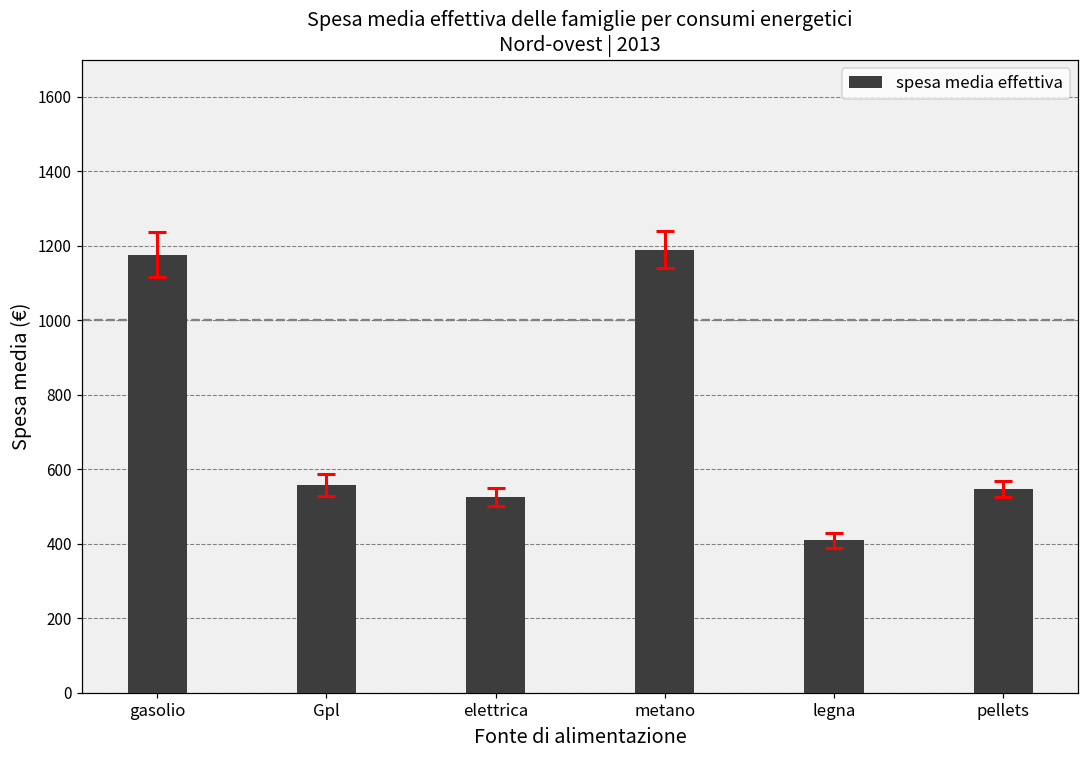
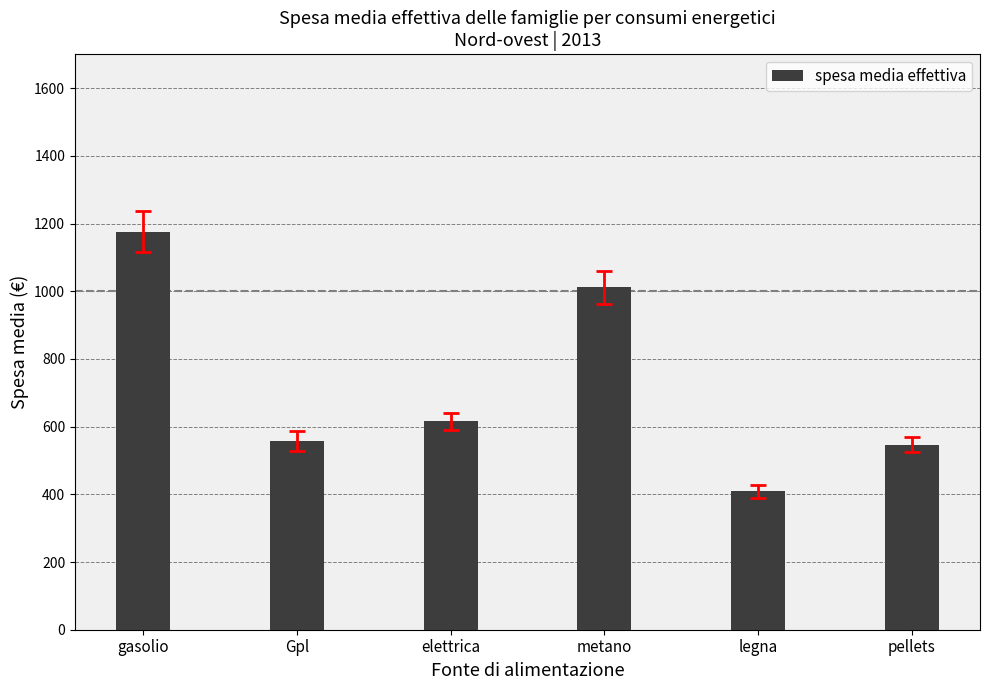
  {
    "spesa media effettiva": {
      "gasolio": 1180,
      "Gpl": 560,
-     "elettrica": 530,
-     "metano": 1190,
+     "elettrica": 620,
+     "metano": 1010,
      "legna": 410,
      "pellets": 550
    }
  }
